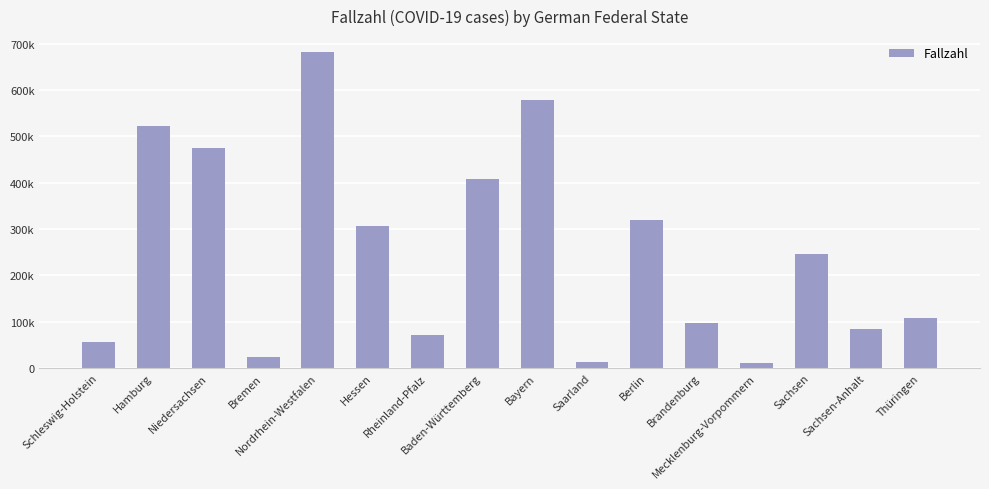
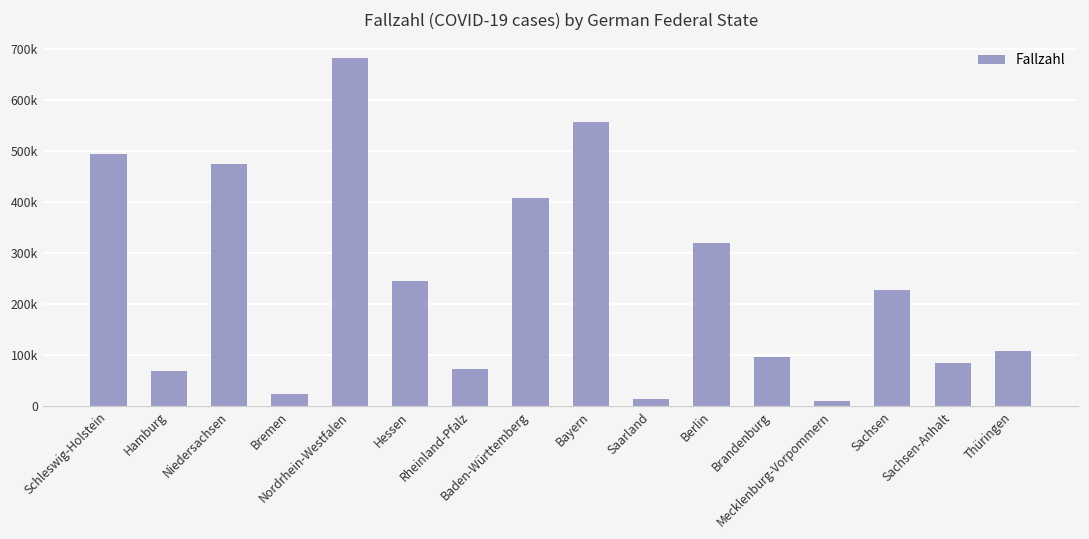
  {
-   "Schleswig-Holstein": 60000,
-   "Hamburg": 520000,
+   "Schleswig-Holstein": 490000,
+   "Hamburg": 70000,
    "Niedersachsen": 470000,
    "Bremen": 20000,
    "Nordrhein-Westfalen": 680000,
-   "Hessen": 310000,
+   "Hessen": 240000,
    "Rheinland-Pfalz": 70000,
    "Baden-Württemberg": 410000,
-   "Bayern": 580000,
+   "Bayern": 560000,
    "Saarland": 10000,
    "Berlin": 320000,
    "Brandenburg": 100000,
    "Mecklenburg-Vorpommern": 10000,
-   "Sachsen": 250000,
+   "Sachsen": 230000,
    "Sachsen-Anhalt": 80000,
    "Thüringen": 110000
  }
